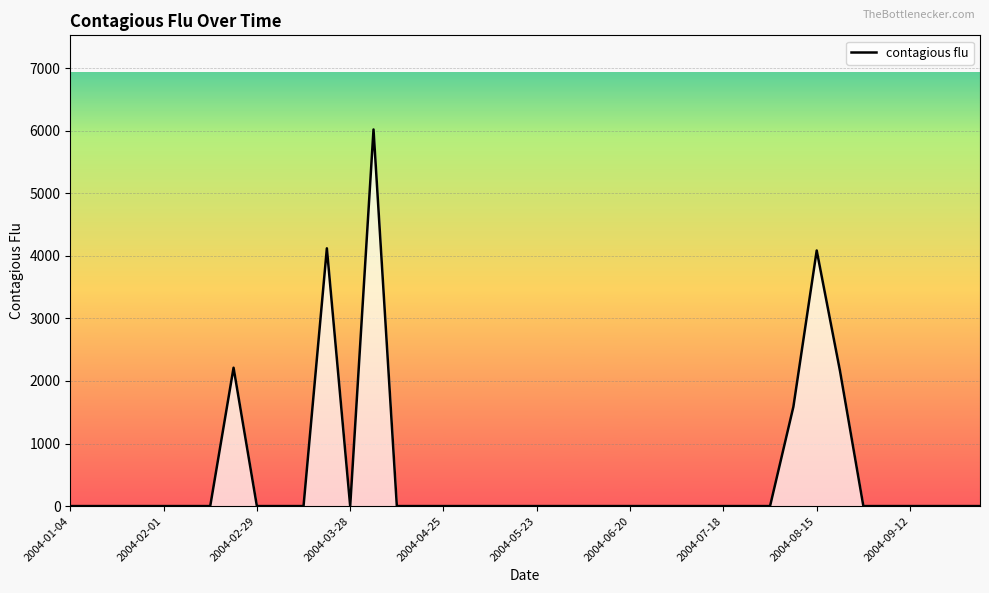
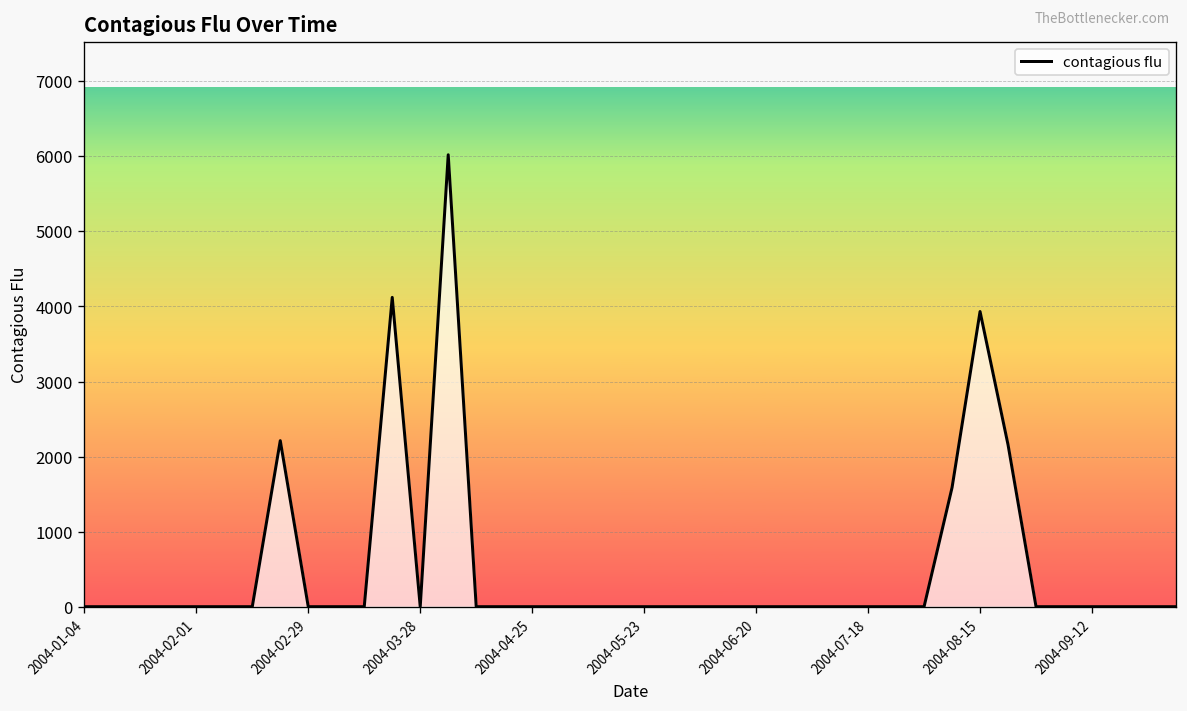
  {
    "2004-01-04": 0,
    "2004-02-01": 0,
    "2004-02-29": 0,
    "2004-03-28": 0,
    "2004-04-25": 0,
    "2004-05-23": 0,
    "2004-06-20": 0,
    "2004-07-18": 0,
-   "2004-08-15": 4100,
+   "2004-08-15": 3900,
    "2004-09-12": 0
  }
